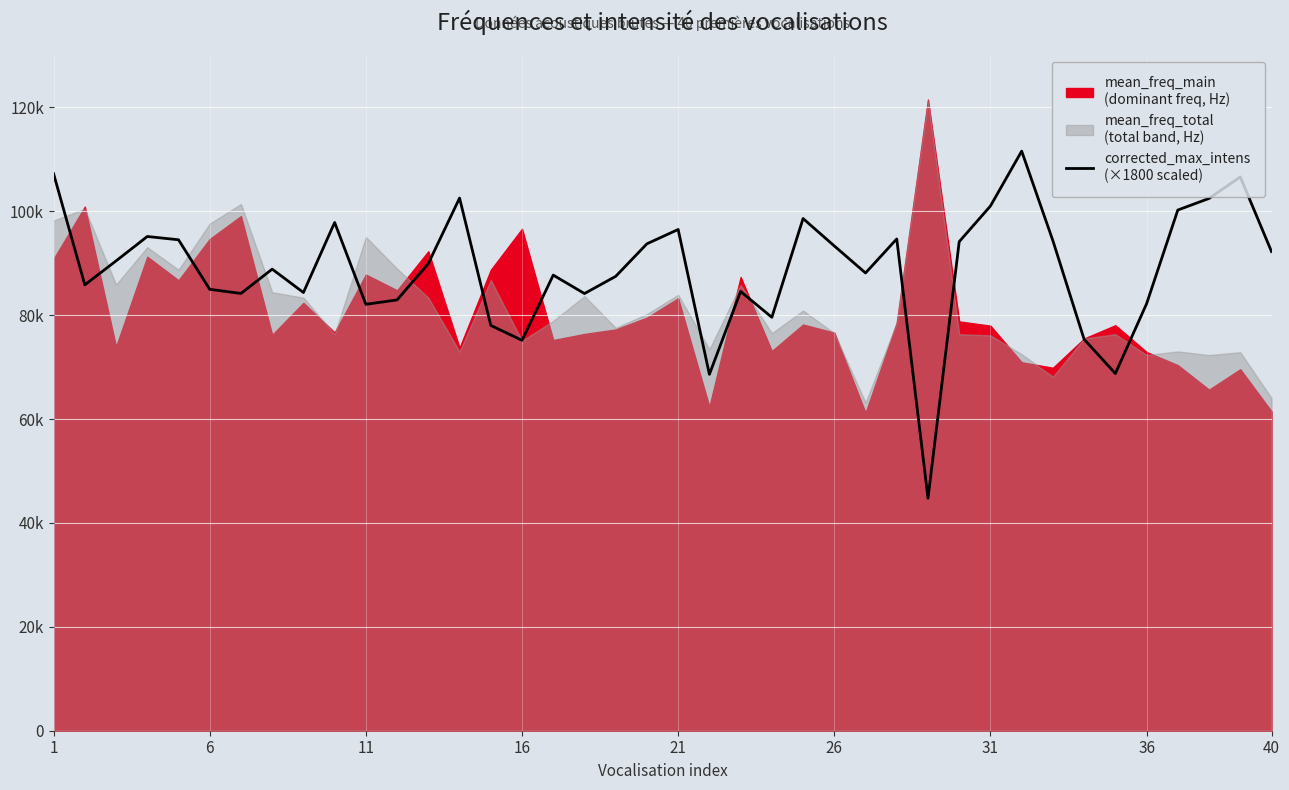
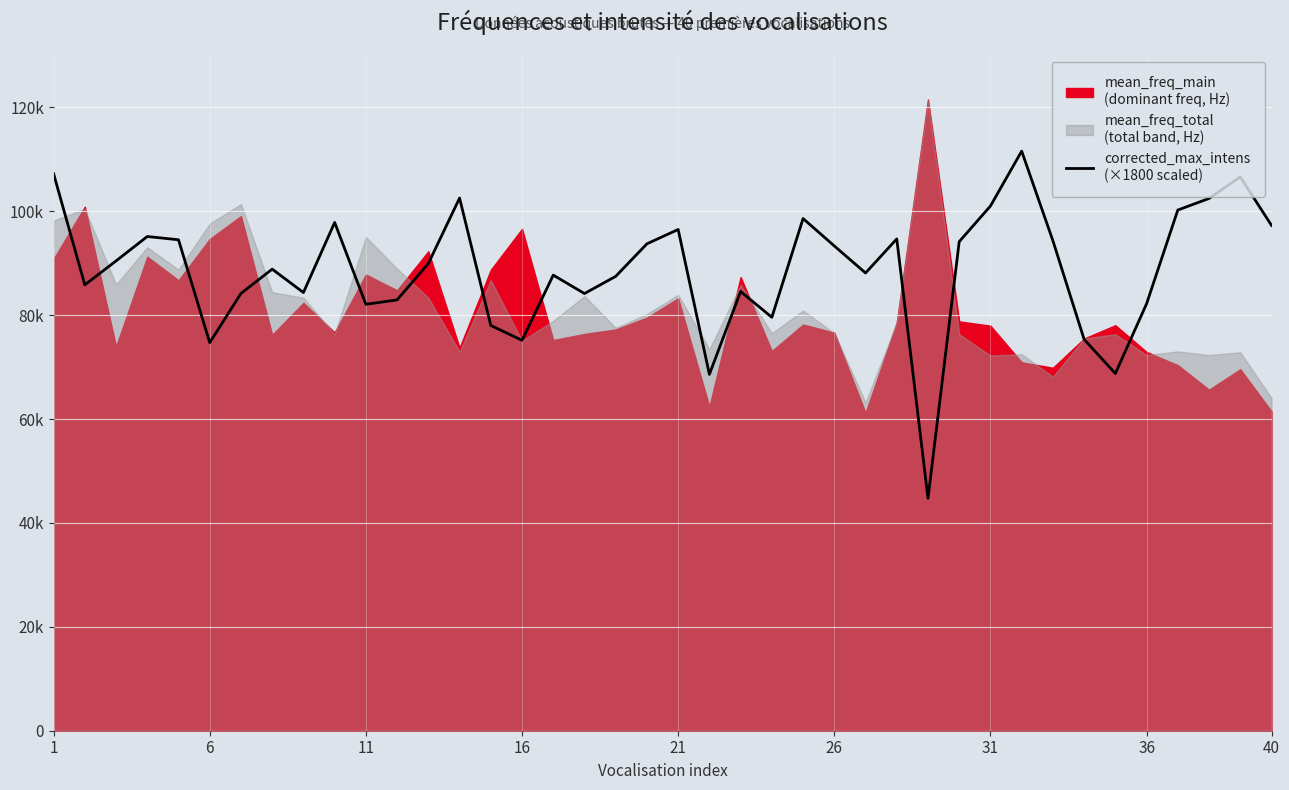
  {
    "corrected_max_intens (×1800 scaled)": {
      "1": 107000,
-     "6": 85000,
+     "6": 75000,
      "11": 82000,
      "21": 96000,
      "26": 93000,
      "31": 101000,
      "36": 82000,
-     "40": 92000
+     "40": 97000
    },
    "mean_freq_main (dominant freq, Hz)": {
      "1": 91000,
      "6": 95000,
      "11": 88000,
      "16": 97000,
      "21": 83000,
      "31": 78000,
      "36": 73000,
      "40": 61000
    },
    "mean_freq_total (total band, Hz)": {
      "1": 98000,
      "6": 98000,
      "11": 95000,
      "21": 84000,
-     "31": 76000,
+     "31": 72000,
      "36": 72000,
      "40": 64000
    }
  }
